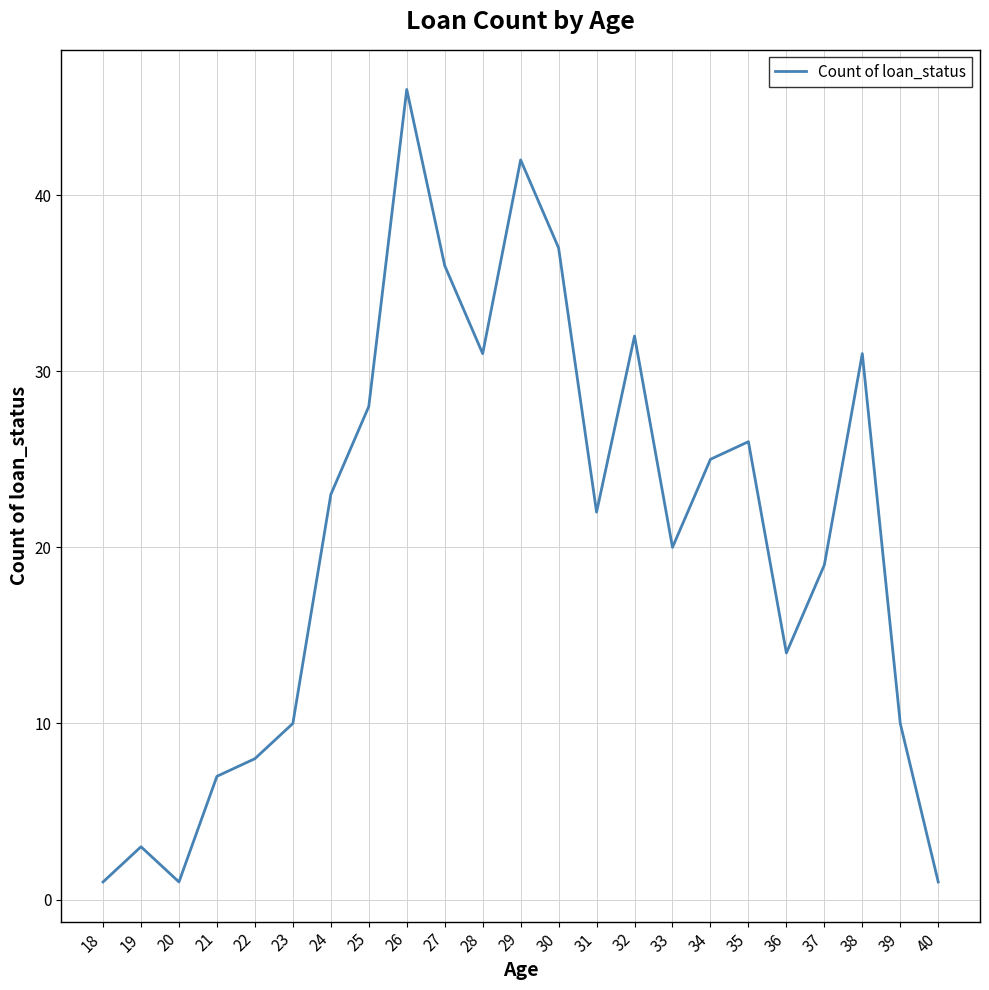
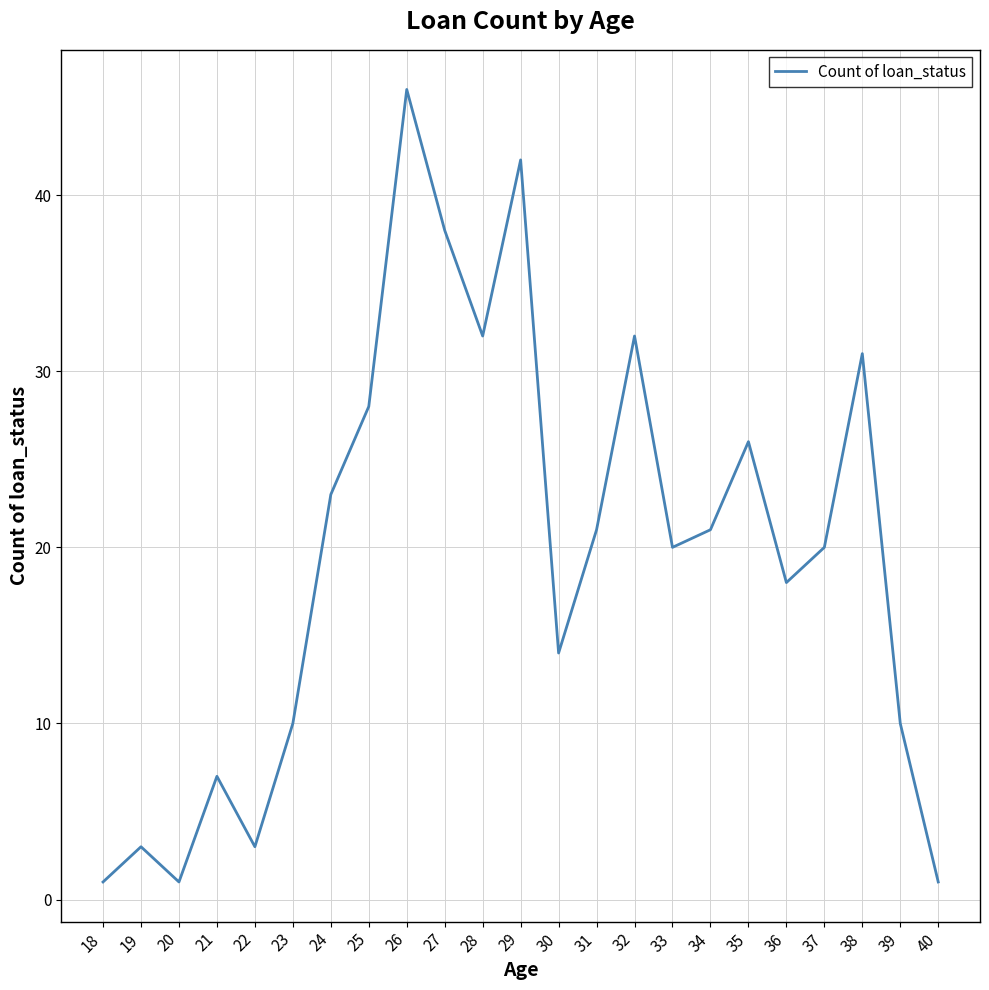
  {
    "18": 1,
    "19": 3,
    "20": 1,
    "21": 7,
-   "22": 8,
+   "22": 3,
    "23": 10,
    "24": 23,
    "25": 28,
    "26": 46,
-   "27": 36,
-   "28": 31,
+   "27": 38,
+   "28": 32,
    "29": 42,
-   "30": 37,
-   "31": 22,
+   "30": 14,
+   "31": 21,
    "32": 32,
    "33": 20,
-   "34": 25,
+   "34": 21,
    "35": 26,
-   "36": 14,
-   "37": 19,
+   "36": 18,
+   "37": 20,
    "38": 31,
    "39": 10,
    "40": 1
  }
